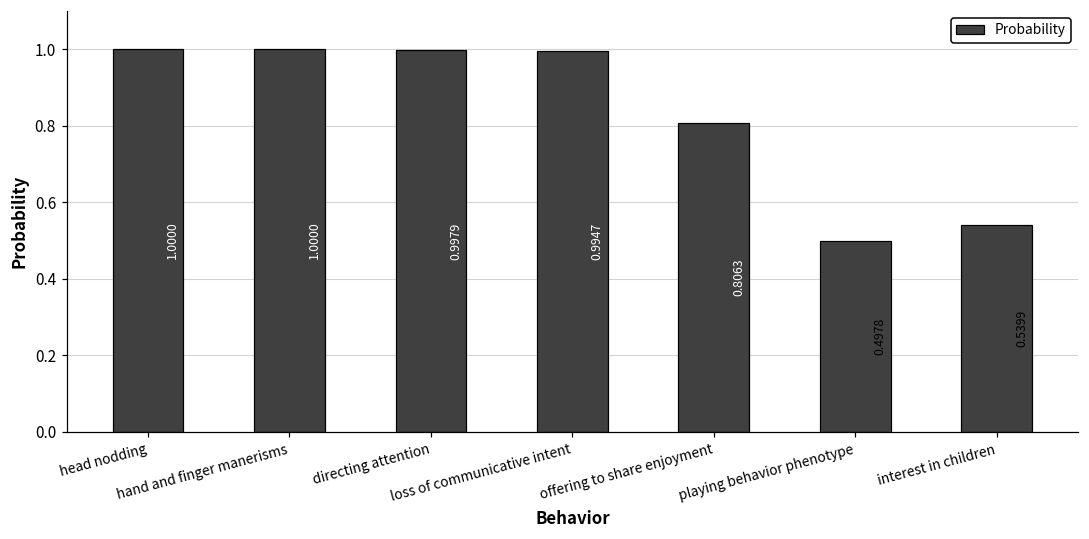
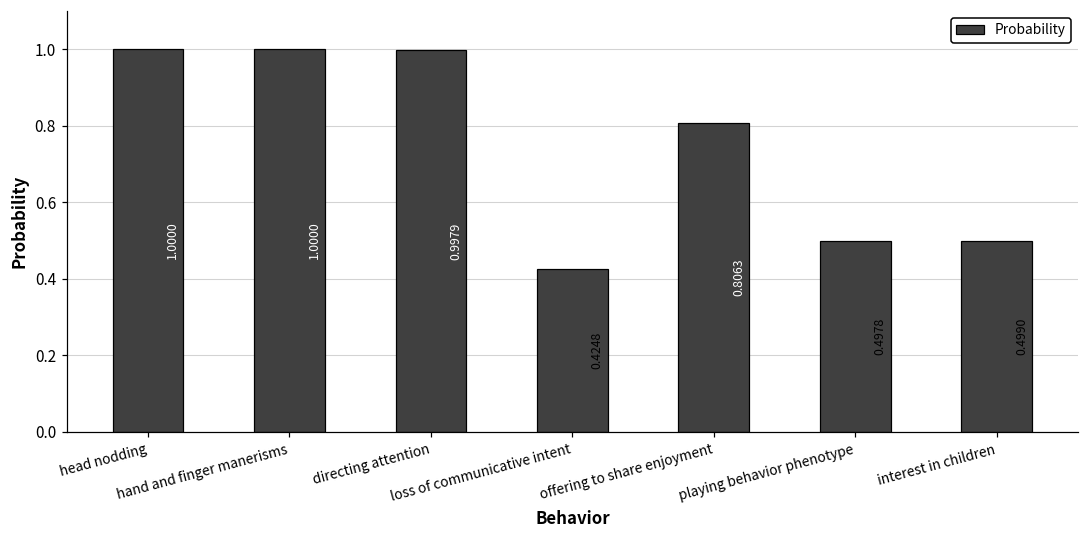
  {
    "head nodding": 1.0000,
    "hand and finger manerisms": 1.0000,
    "directing attention": 0.9979,
-   "loss of communicative intent": 0.9947,
+   "loss of communicative intent": 0.4248,
    "offering to share enjoyment": 0.8063,
    "playing behavior phenotype": 0.4978,
-   "interest in children": 0.5399
+   "interest in children": 0.4990
  }
